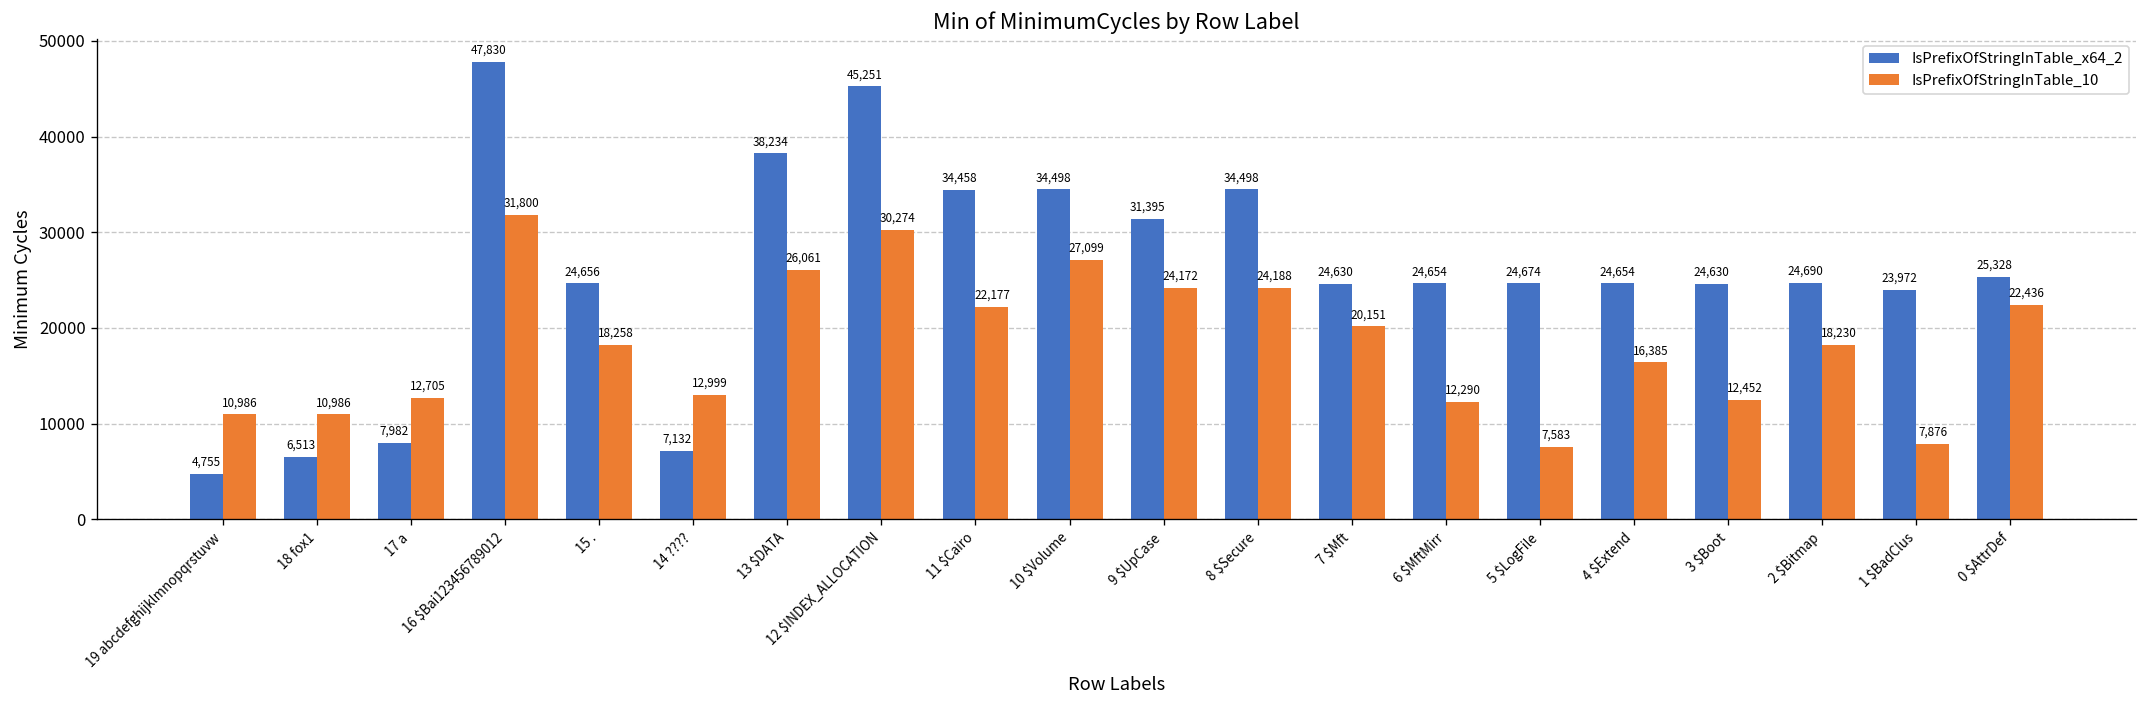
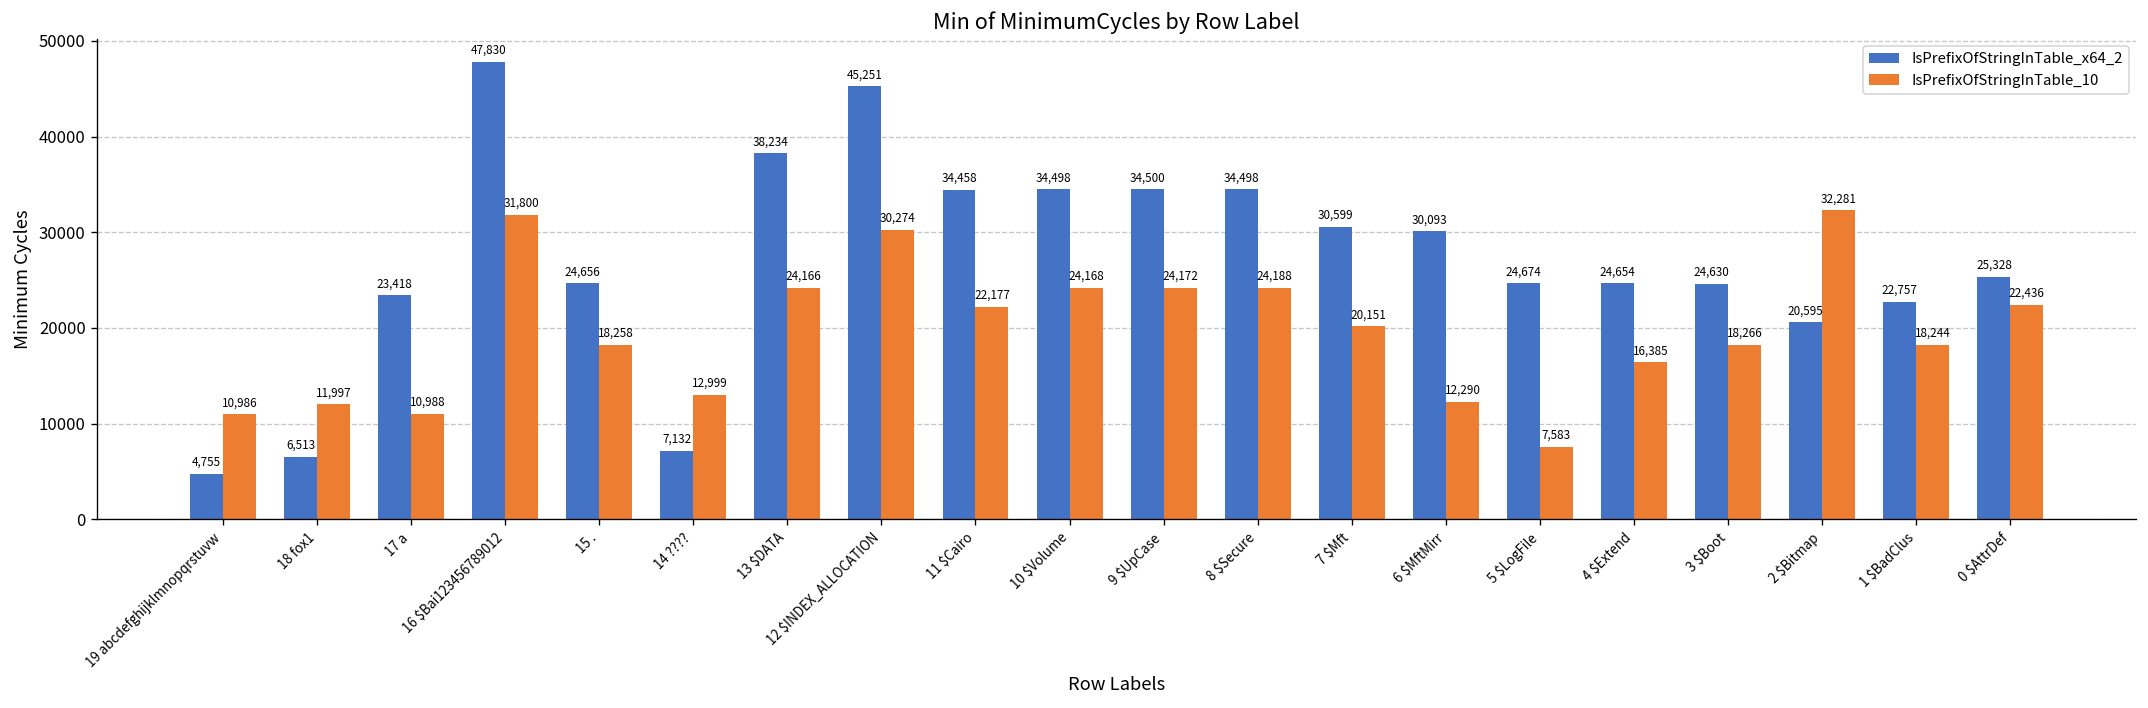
  {
    "IsPrefixOfStringInTable_x64_2": {
      "19 abcdefghijklmnopqrstuvw": "4,755",
      "18 fox1": "6,513",
-     "17 a": "7,982",
+     "17 a": "23,418",
      "16 $Bai123456789012": "47,830",
      "15 .": "24,656",
      "14 ????": "7,132",
      "13 $DATA": "38,234",
      "12 $INDEX_ALLOCATION": "45,251",
      "11 $Cairo": "34,458",
      "10 $Volume": "34,498",
-     "9 $UpCase": "31,395",
+     "9 $UpCase": "34,500",
      "8 $Secure": "34,498",
-     "7 $Mft": "24,630",
-     "6 $MftMirr": "24,654",
+     "7 $Mft": "30,599",
+     "6 $MftMirr": "30,093",
      "5 $LogFile": "24,674",
      "4 $Extend": "24,654",
      "3 $Boot": "24,630",
-     "2 $Bitmap": "24,690",
-     "1 $BadClus": "23,972",
+     "2 $Bitmap": "20,595",
+     "1 $BadClus": "22,757",
      "0 $AttrDef": "25,328"
    },
    "IsPrefixOfStringInTable_10": {
      "19 abcdefghijklmnopqrstuvw": "10,986",
-     "18 fox1": "10,986",
-     "17 a": "12,705",
+     "18 fox1": "11,997",
+     "17 a": "10,988",
      "16 $Bai123456789012": "31,800",
      "15 .": "18,258",
      "14 ????": "12,999",
-     "13 $DATA": "26,061",
+     "13 $DATA": "24,166",
      "12 $INDEX_ALLOCATION": "30,274",
      "11 $Cairo": "22,177",
-     "10 $Volume": "27,099",
+     "10 $Volume": "24,168",
      "9 $UpCase": "24,172",
      "8 $Secure": "24,188",
      "7 $Mft": "20,151",
      "6 $MftMirr": "12,290",
      "5 $LogFile": "7,583",
      "4 $Extend": "16,385",
-     "3 $Boot": "12,452",
-     "2 $Bitmap": "18,230",
-     "1 $BadClus": "7,876",
+     "3 $Boot": "18,266",
+     "2 $Bitmap": "32,281",
+     "1 $BadClus": "18,244",
      "0 $AttrDef": "22,436"
    }
  }
